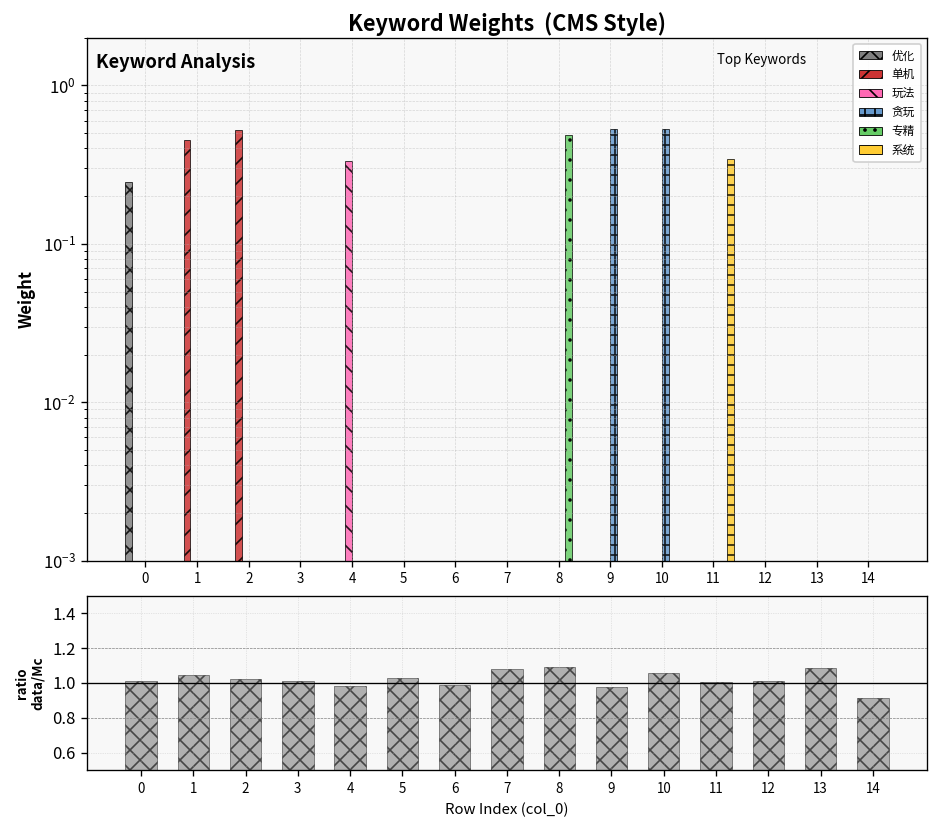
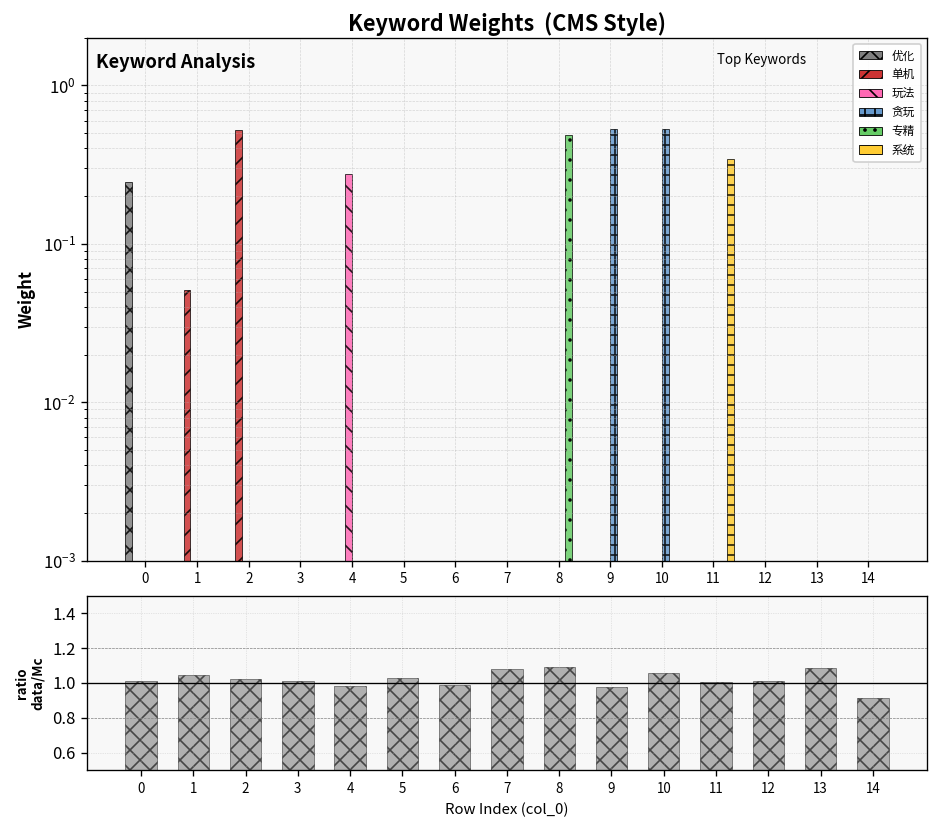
  {
    "Keyword Weights (CMS Style)": {
      "优化": {
        "0": 0.25
      },
      "单机": {
-       "1": 0.45,
+       "1": 0.051,
        "2": 0.52
      },
      "玩法": {
-       "4": 0.33
+       "4": 0.28
      },
      "贪玩": {
        "9": 0.53,
        "10": 0.53
      },
      "专精": {
        "8": 0.49
      },
      "系统": {
        "11": 0.34
      }
    }
  }
